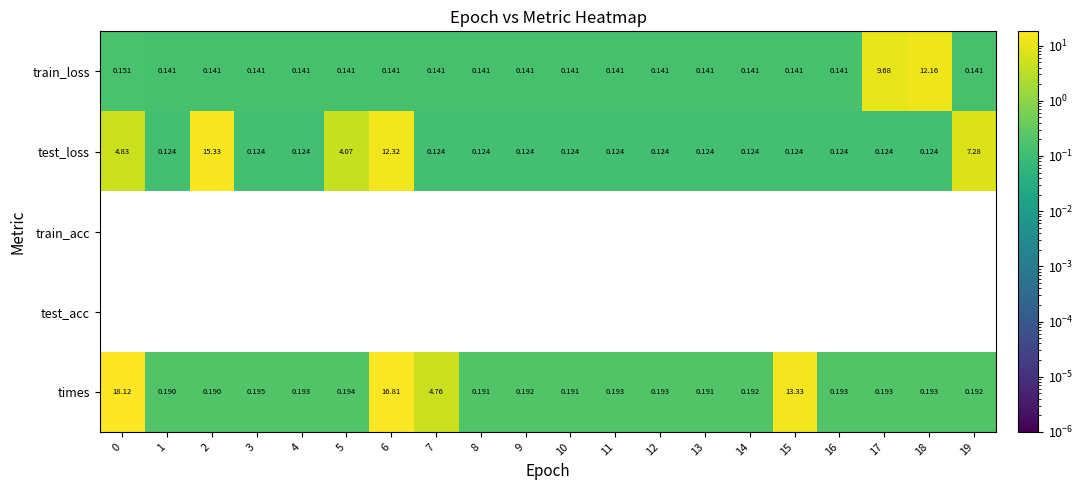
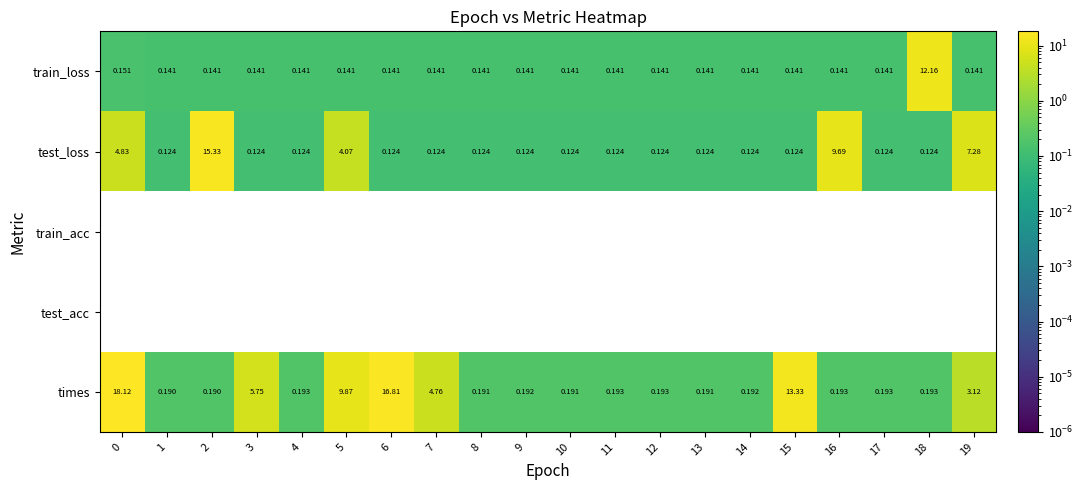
  {
    "train_loss": {
      "0": 0.151,
      "1": 0.141,
      "2": 0.141,
      "3": 0.141,
      "4": 0.141,
      "5": 0.141,
      "6": 0.141,
      "7": 0.141,
      "8": 0.141,
      "9": 0.141,
      "10": 0.141,
      "11": 0.141,
      "12": 0.141,
      "13": 0.141,
      "14": 0.141,
      "15": 0.141,
      "16": 0.141,
-     "17": 9.68,
+     "17": 0.141,
      "18": 12.16,
      "19": 0.141
    },
    "test_loss": {
      "0": 4.83,
      "1": 0.124,
      "2": 15.33,
      "3": 0.124,
      "4": 0.124,
      "5": 4.07,
-     "6": 12.32,
+     "6": 0.124,
      "7": 0.124,
      "8": 0.124,
      "9": 0.124,
      "10": 0.124,
      "11": 0.124,
      "12": 0.124,
      "13": 0.124,
      "14": 0.124,
      "15": 0.124,
-     "16": 0.124,
+     "16": 9.69,
      "17": 0.124,
      "18": 0.124,
      "19": 7.28
    },
    "times": {
      "0": 18.12,
      "1": 0.190,
      "2": 0.190,
-     "3": 0.195,
+     "3": 5.75,
      "4": 0.193,
-     "5": 0.194,
+     "5": 9.87,
      "6": 16.81,
      "7": 4.76,
      "8": 0.191,
      "9": 0.192,
      "10": 0.191,
      "11": 0.193,
      "12": 0.193,
      "13": 0.191,
      "14": 0.192,
      "15": 13.33,
      "16": 0.193,
      "17": 0.193,
      "18": 0.193,
-     "19": 0.192
+     "19": 3.12
    }
  }
